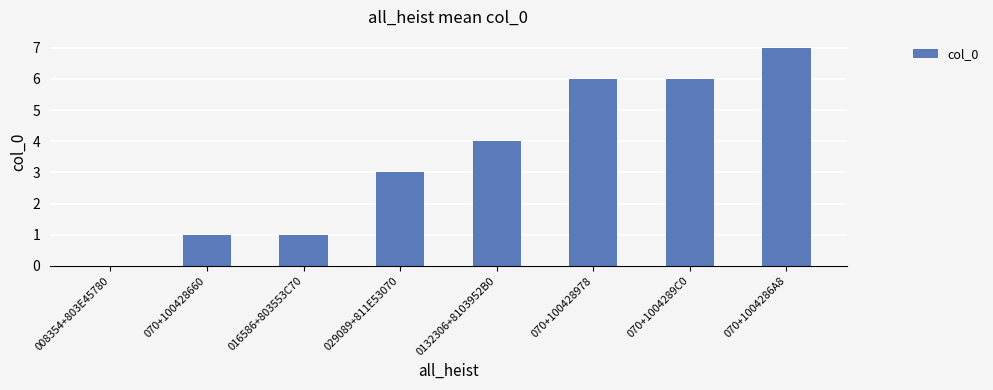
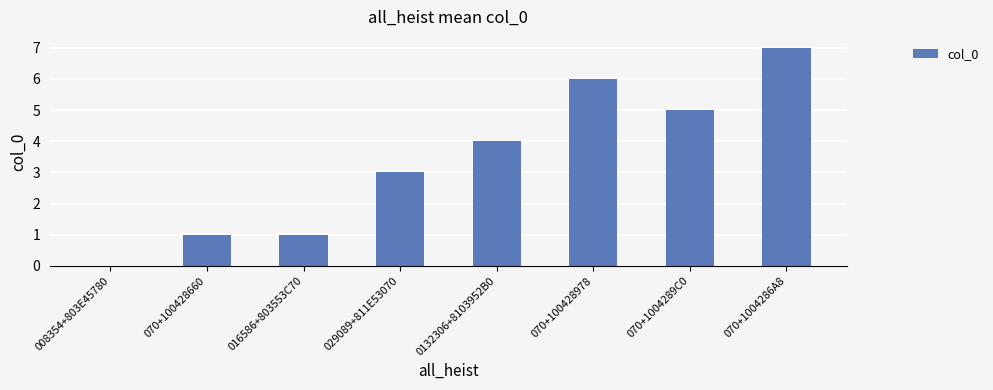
  {
    "008354+803E45780": 0,
    "070+100428660": 1,
    "016586+803553C70": 1,
    "029089+811E53070": 3,
    "0132306+8103952B0": 4,
    "070+100428978": 6,
-   "070+1004289C0": 6,
+   "070+1004289C0": 5,
    "070+1004286A8": 7
  }
